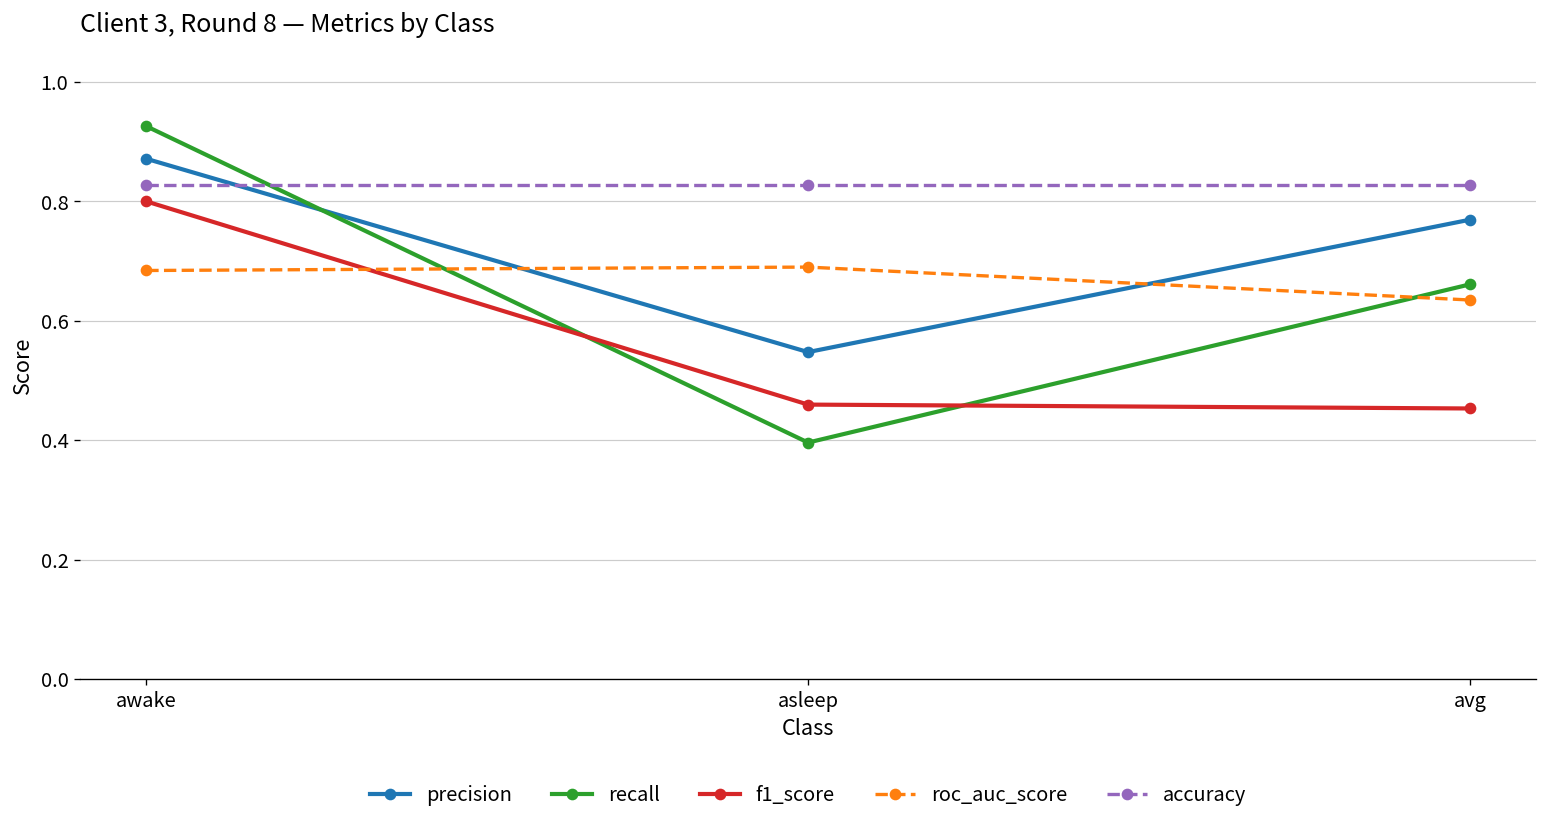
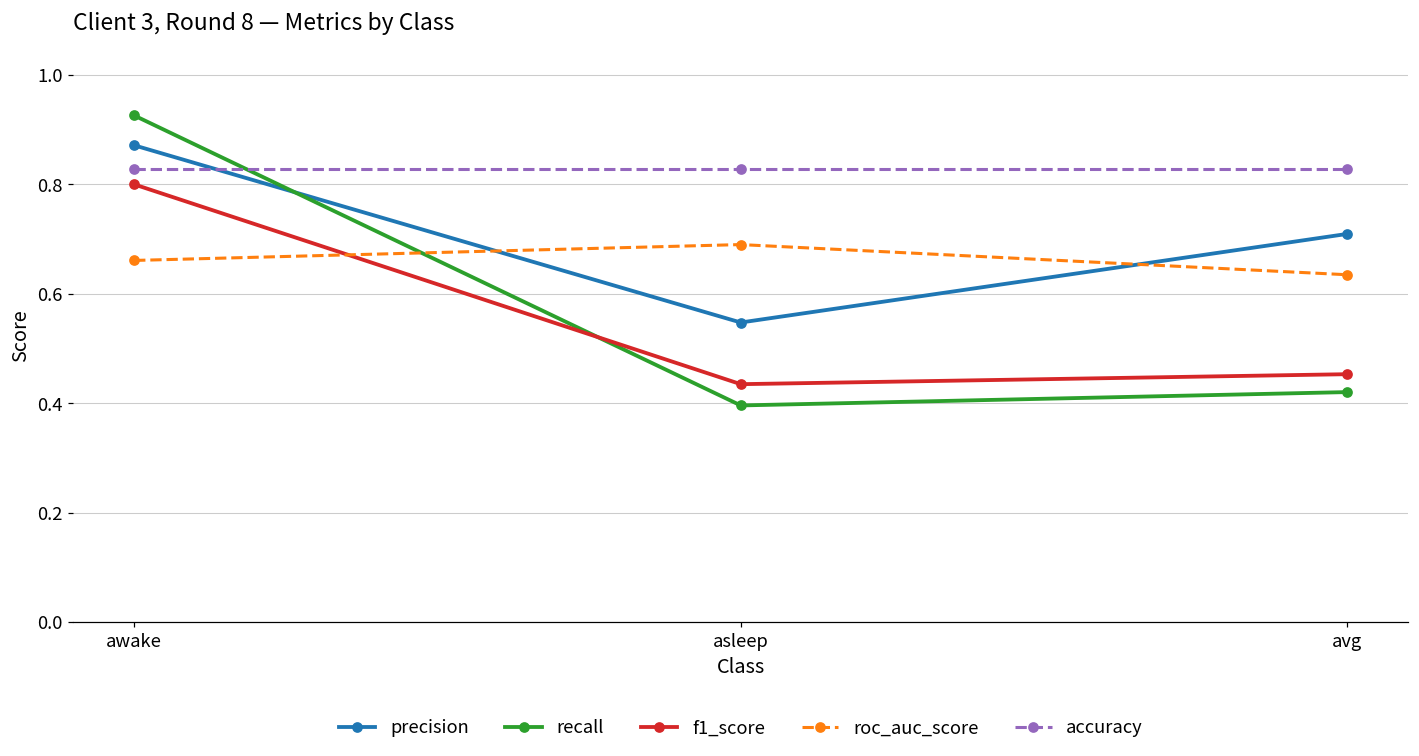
  {
    "precision": {
      "awake": 0.87,
      "asleep": 0.55,
-     "avg": 0.77
+     "avg": 0.71
    },
    "recall": {
      "awake": 0.93,
      "asleep": 0.40,
-     "avg": 0.66
+     "avg": 0.42
    },
    "f1_score": {
      "awake": 0.80,
-     "asleep": 0.46,
+     "asleep": 0.43,
      "avg": 0.45
    },
    "roc_auc_score": {
-     "awake": 0.68,
+     "awake": 0.66,
      "asleep": 0.69,
      "avg": 0.63
    },
    "accuracy": {
      "awake": 0.83,
      "asleep": 0.83,
      "avg": 0.83
    }
  }
